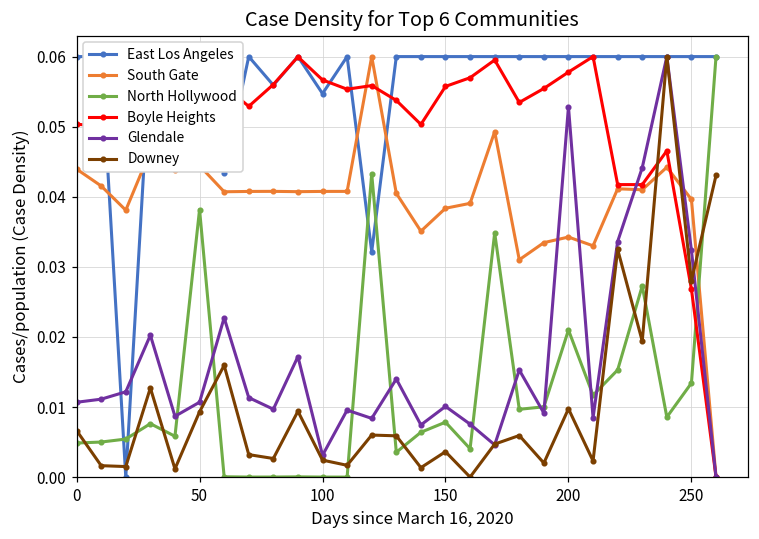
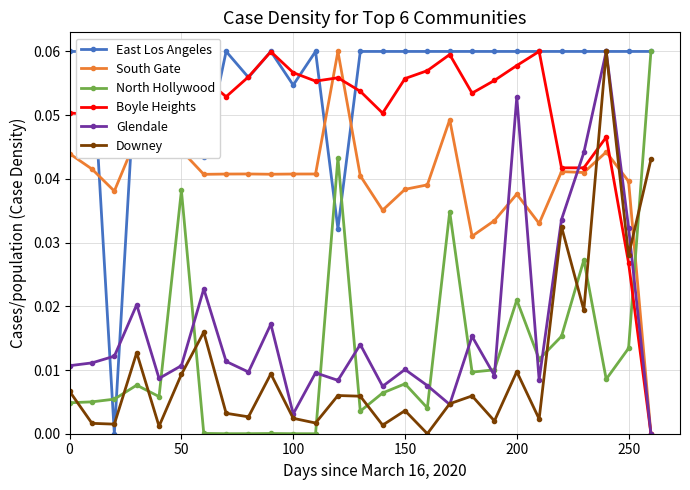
  {
    "East Los Angeles": {
      "0": 0.060,
      "100": 0.055,
      "150": 0.060,
      "200": 0.060,
      "250": 0.060
    },
    "South Gate": {
      "0": 0.044,
      "100": 0.041,
      "150": 0.038,
-     "200": 0.034,
+     "200": 0.038,
      "250": 0.040
    },
    "North Hollywood": {
      "0": 0.005,
      "50": 0.038,
      "100": 0.000,
      "150": 0.008,
      "200": 0.021,
      "250": 0.013
    },
    "Boyle Heights": {
      "0": 0.050,
      "100": 0.057,
      "150": 0.056,
      "200": 0.058,
      "250": 0.027
    },
    "Glendale": {
      "0": 0.011,
      "50": 0.011,
      "100": 0.003,
      "150": 0.010,
      "200": 0.053,
      "250": 0.032
    },
    "Downey": {
      "0": 0.007,
      "50": 0.009,
      "100": 0.002,
      "150": 0.004,
      "200": 0.010,
      "250": 0.028
    }
  }
